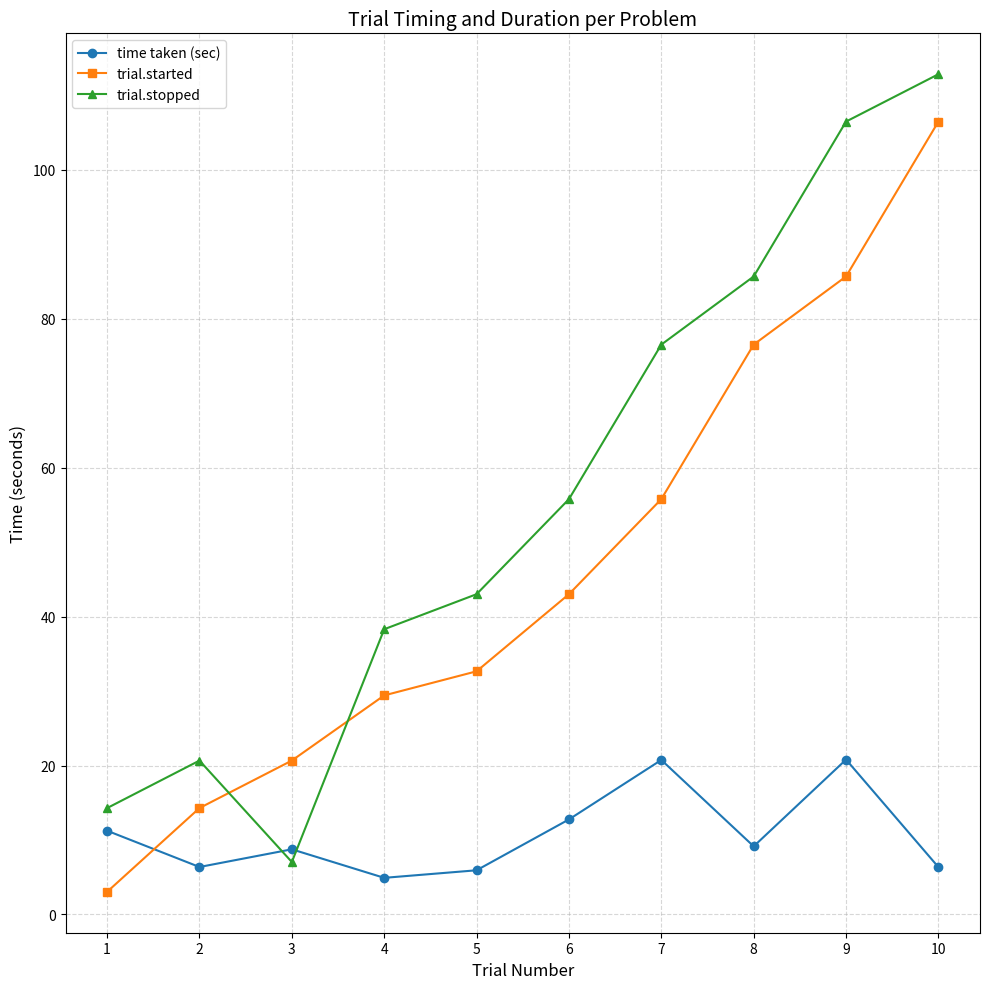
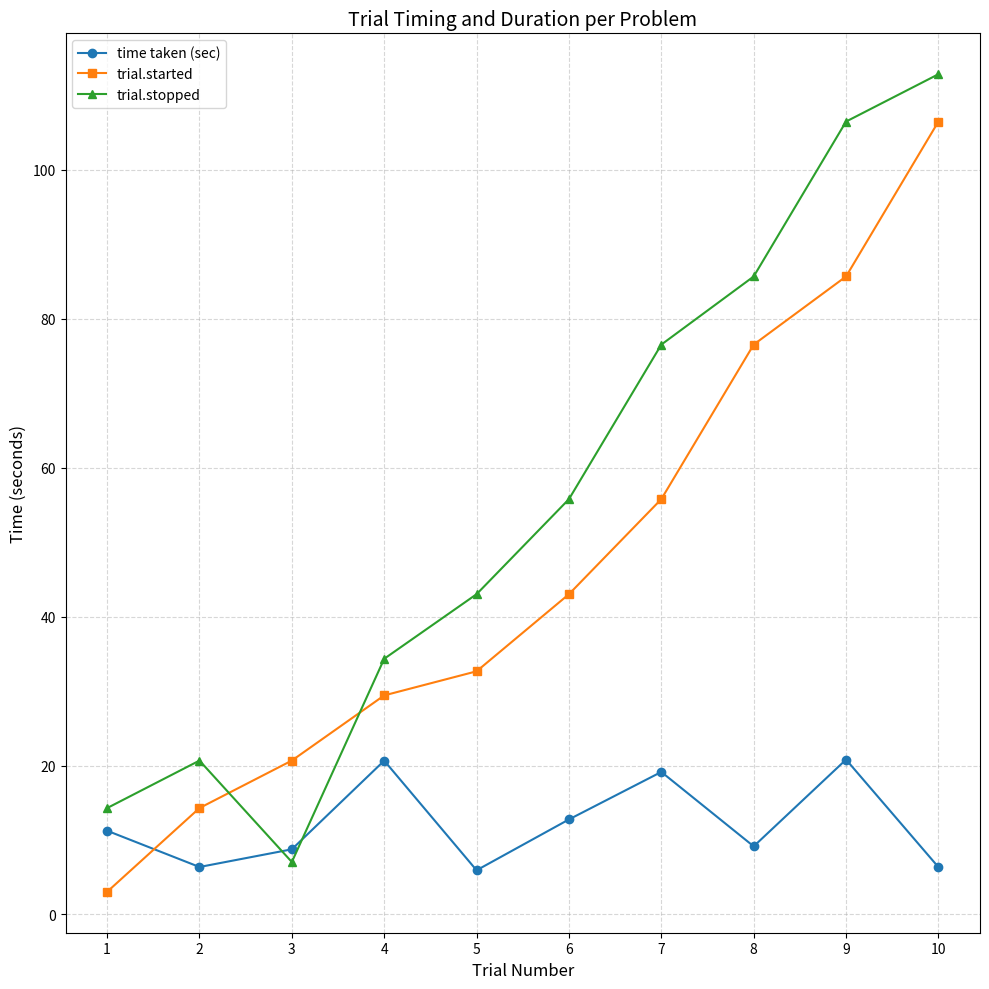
  {
    "time taken (sec)": {
      "1": 11,
      "2": 6,
      "3": 9,
-     "4": 5,
+     "4": 21,
      "5": 6,
      "6": 13,
-     "7": 21,
+     "7": 19,
      "8": 9,
      "9": 21,
      "10": 6
    },
    "trial.started": {
      "1": 3,
      "2": 14,
      "3": 21,
      "4": 29,
      "5": 33,
      "6": 43,
      "7": 56,
      "8": 77,
      "9": 86,
      "10": 106
    },
    "trial.stopped": {
      "1": 14,
      "2": 21,
      "3": 7,
-     "4": 38,
+     "4": 34,
      "5": 43,
      "6": 56,
      "7": 77,
      "8": 86,
      "9": 106,
      "10": 113
    }
  }
